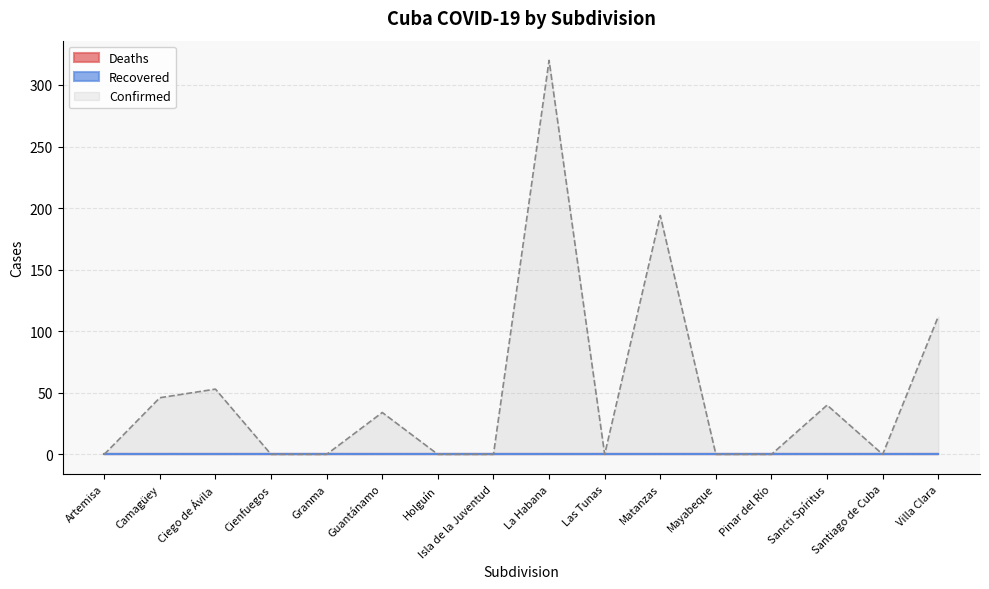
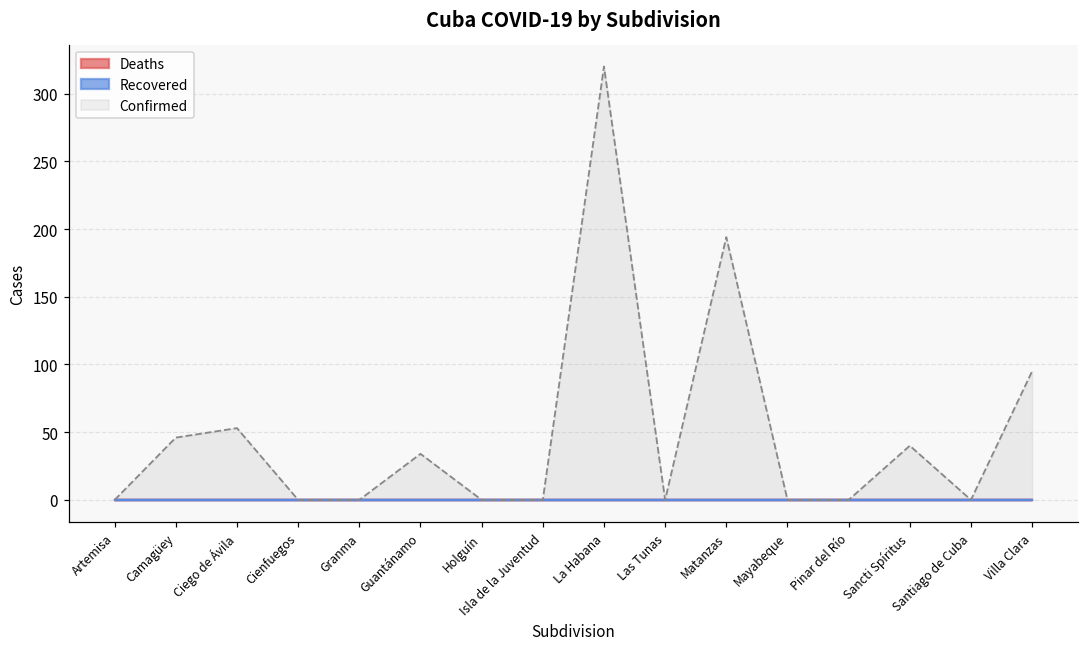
  {
    "Recovered": {
      "Camagüey": 0,
      "Ciego de Ávila": 0,
      "Guantánamo": 0,
      "La Habana": 0,
      "Matanzas": 0,
      "Sancti Spíritus": 0,
      "Villa Clara": 0
    },
    "Confirmed": {
      "Camagüey": 46,
      "Ciego de Ávila": 53,
      "Guantánamo": 34,
      "La Habana": 320,
      "Matanzas": 194,
      "Sancti Spíritus": 40,
-     "Villa Clara": 112
+     "Villa Clara": 95
    }
  }
